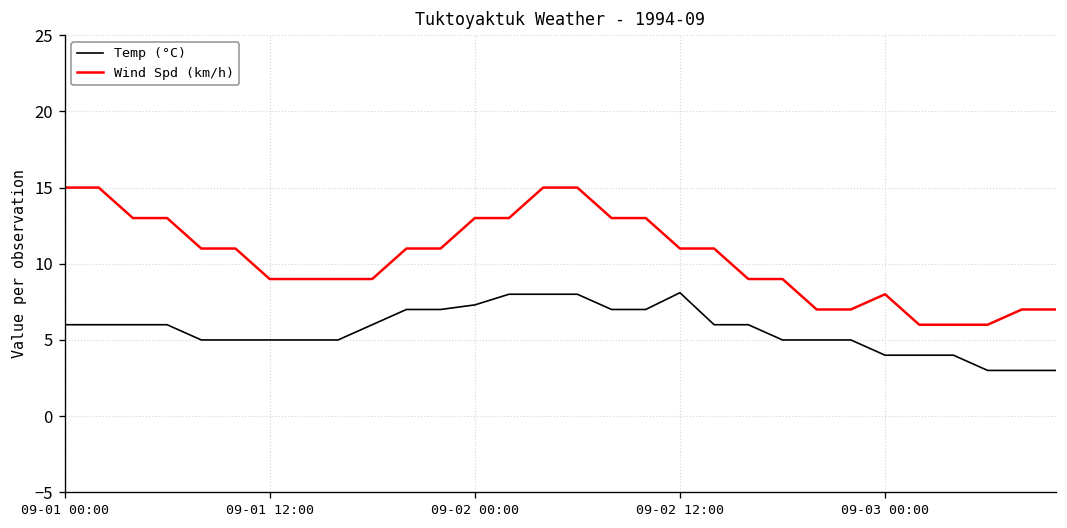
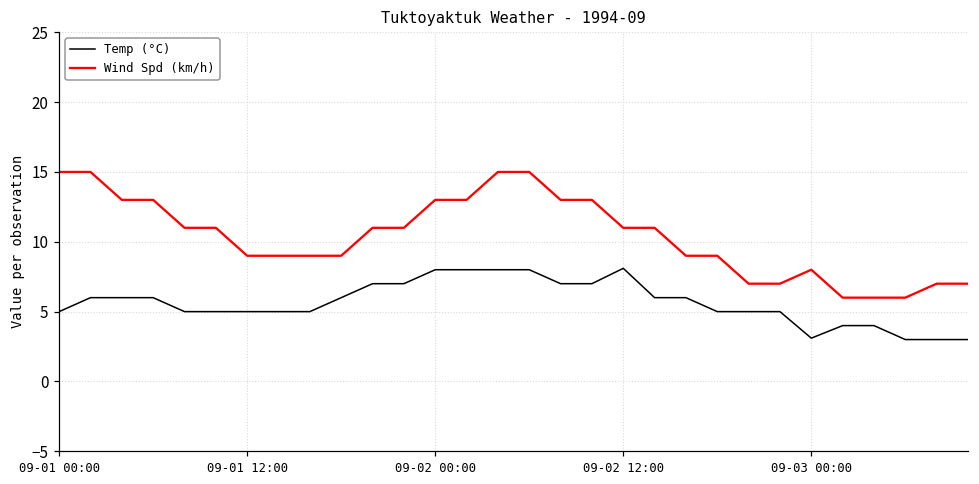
  {
    "Temp (°C)": {
-     "09-01 00:00": 6,
+     "09-01 00:00": 5,
      "09-01 12:00": 5.0,
-     "09-02 00:00": 7.3,
+     "09-02 00:00": 8.0,
      "09-02 12:00": 8.1,
-     "09-03 00:00": 4.0
+     "09-03 00:00": 3.1
    },
    "Wind Spd (km/h)": {
      "09-01 00:00": 15.0,
      "09-01 12:00": 9.0,
      "09-02 00:00": 13.0,
      "09-02 12:00": 11.0,
      "09-03 00:00": 8.0
    }
  }
